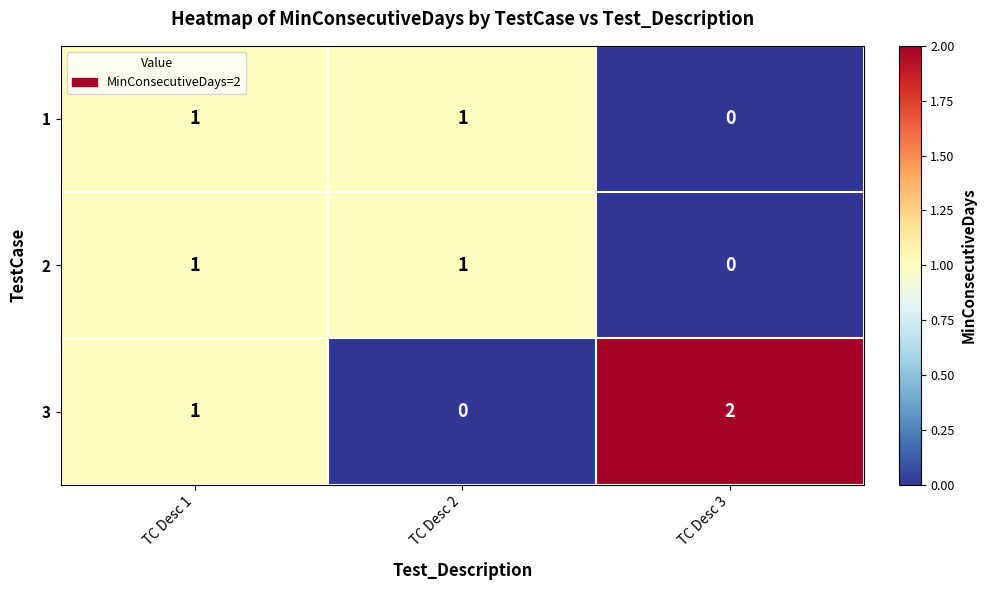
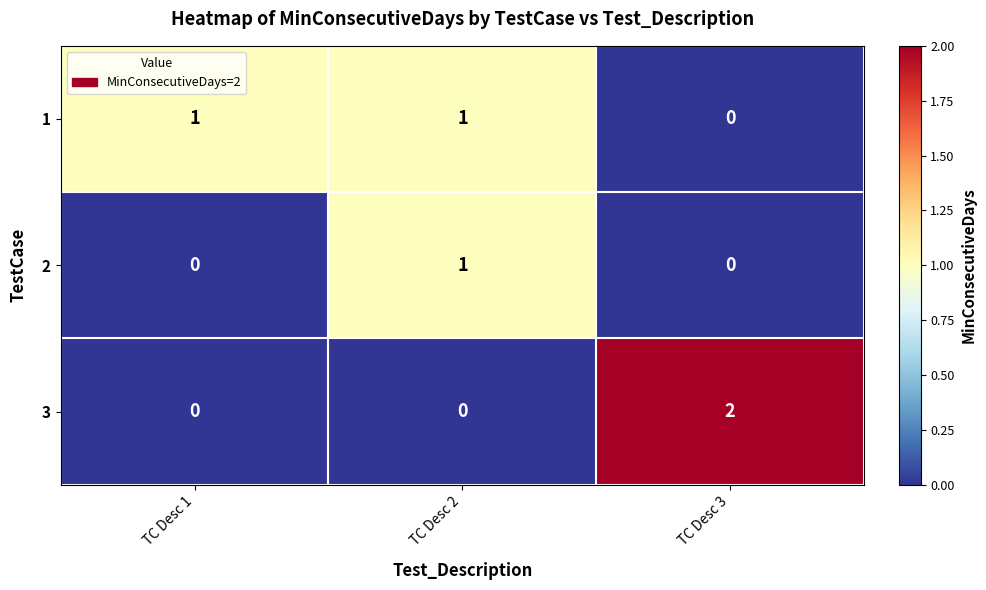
  {
    "1": {
      "TC Desc 1": 1,
      "TC Desc 2": 1,
      "TC Desc 3": 0
    },
    "2": {
-     "TC Desc 1": 1,
+     "TC Desc 1": 0,
      "TC Desc 2": 1,
      "TC Desc 3": 0
    },
    "3": {
-     "TC Desc 1": 1,
+     "TC Desc 1": 0,
      "TC Desc 2": 0,
      "TC Desc 3": 2
    }
  }
